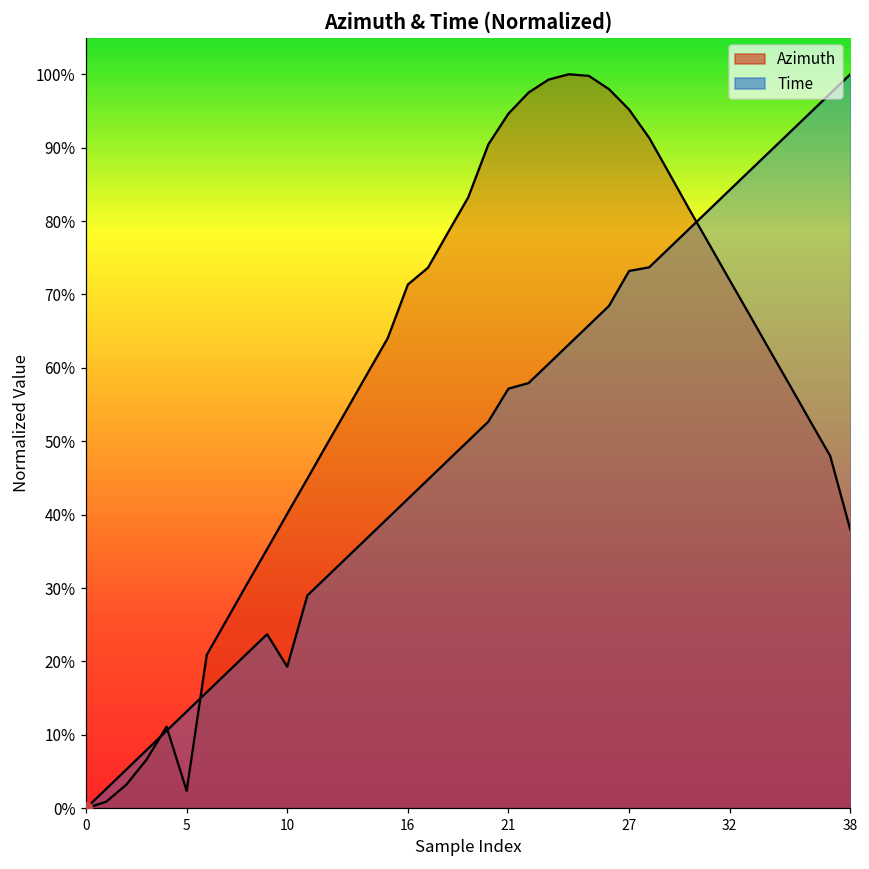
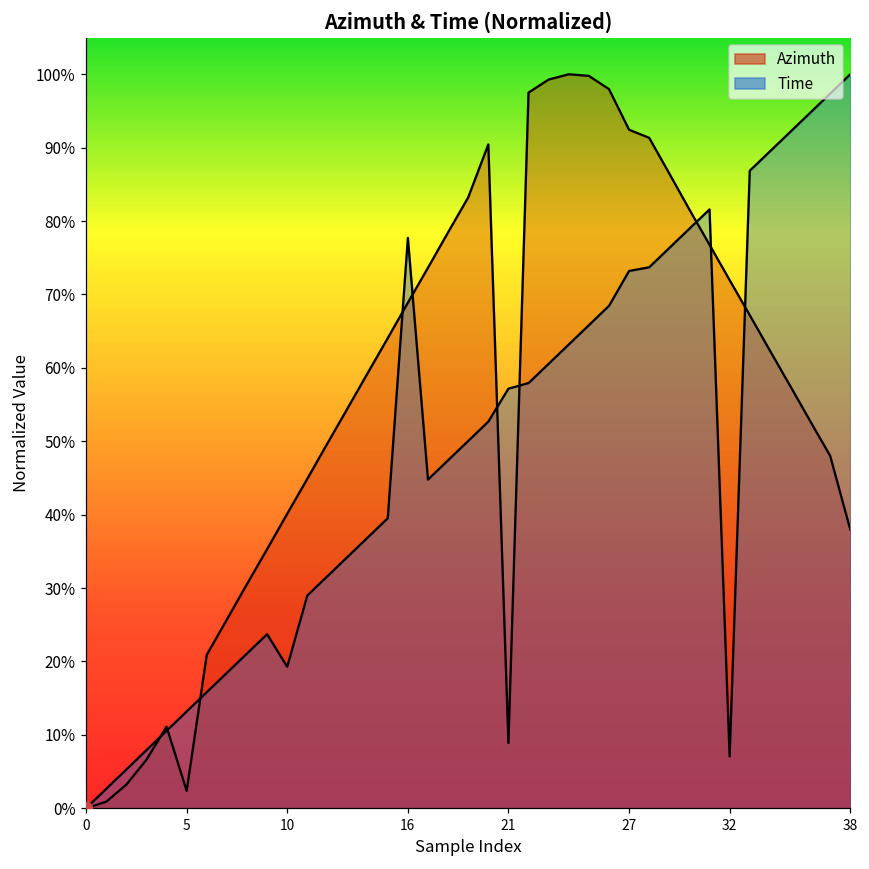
  {
    "Azimuth": {
      "5": "2%",
      "10": "40%",
-     "16": "71%",
-     "21": "95%",
-     "27": "95%",
+     "16": "69%",
+     "21": "9%",
+     "27": "92%",
      "32": "72%",
      "38": "38%"
    },
    "Time": {
      "5": "13%",
      "10": "19%",
-     "16": "42%",
+     "16": "78%",
      "21": "57%",
      "27": "73%",
-     "32": "84%",
+     "32": "7%",
      "38": "100%"
    }
  }
